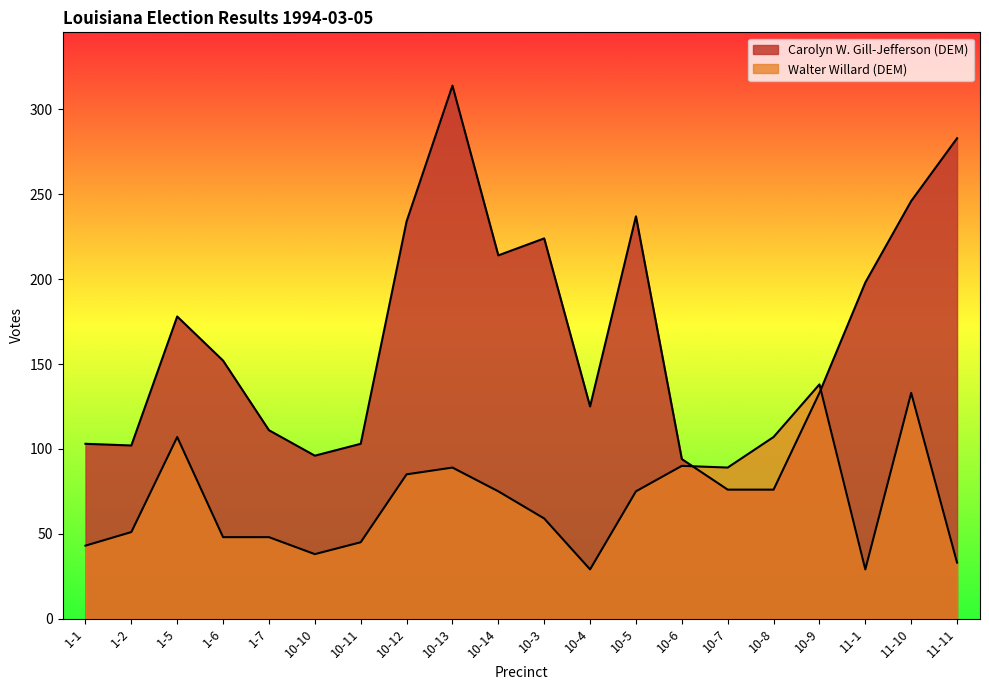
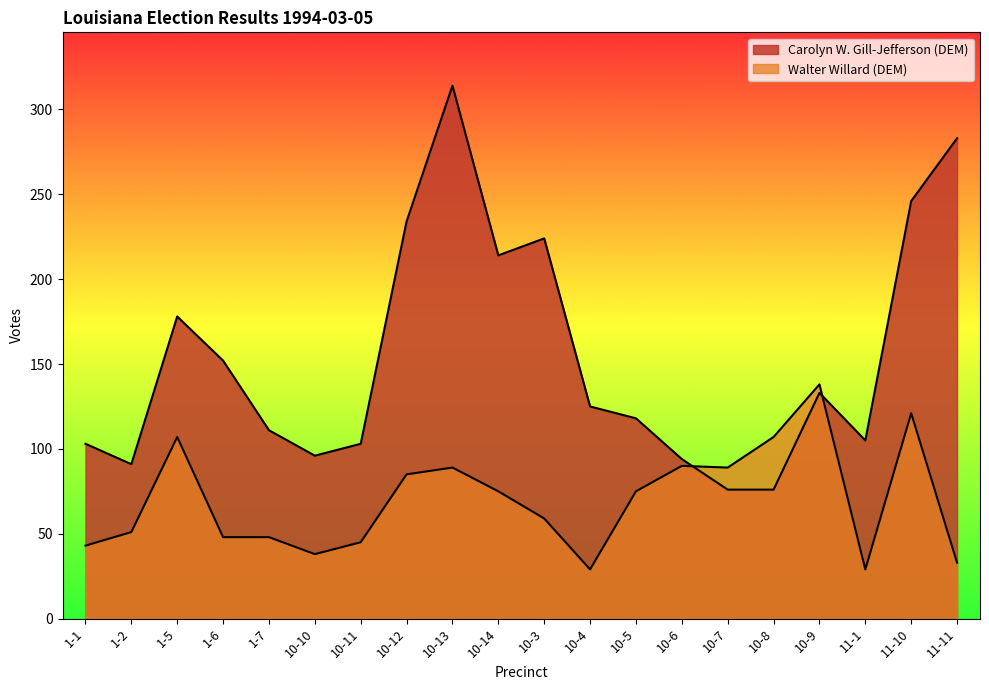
  {
    "Carolyn W. Gill-Jefferson (DEM)": {
      "1-1": 103,
-     "1-2": 102,
+     "1-2": 91,
      "1-5": 178,
      "1-6": 152,
      "1-7": 111,
      "10-10": 96,
      "10-11": 103,
      "10-12": 234,
      "10-13": 314,
      "10-14": 214,
      "10-3": 224,
      "10-4": 125,
-     "10-5": 237,
+     "10-5": 118,
      "10-6": 94,
      "10-7": 76,
      "10-8": 76,
      "10-9": 133,
-     "11-1": 198,
+     "11-1": 105,
      "11-10": 246,
      "11-11": 283
    },
    "Walter Willard (DEM)": {
      "1-1": 43,
      "1-2": 51,
      "1-5": 107,
      "1-6": 48,
      "1-7": 48,
      "10-10": 38,
      "10-11": 45,
      "10-12": 85,
      "10-13": 89,
      "10-14": 75,
      "10-3": 59,
      "10-4": 29,
      "10-5": 75,
      "10-6": 90,
      "10-7": 89,
      "10-8": 107,
      "10-9": 138,
      "11-1": 29,
-     "11-10": 133,
+     "11-10": 121,
      "11-11": 33
    }
  }
